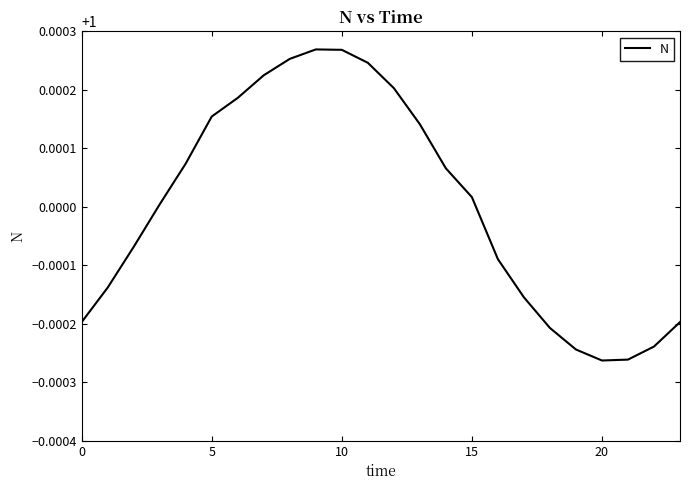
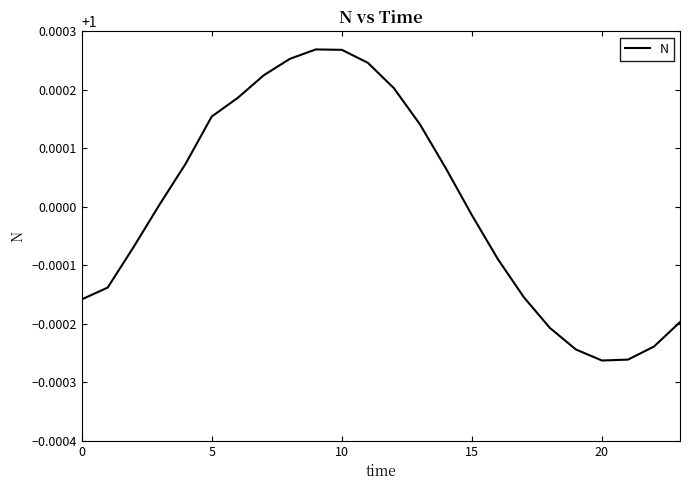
  {
-   "0": 0.99980,
+   "0": 0.99984,
    "5": 1.00015,
    "10": 1.00027,
-   "15": 1.00002,
+   "15": 0.99999,
    "20": 0.99974
  }
